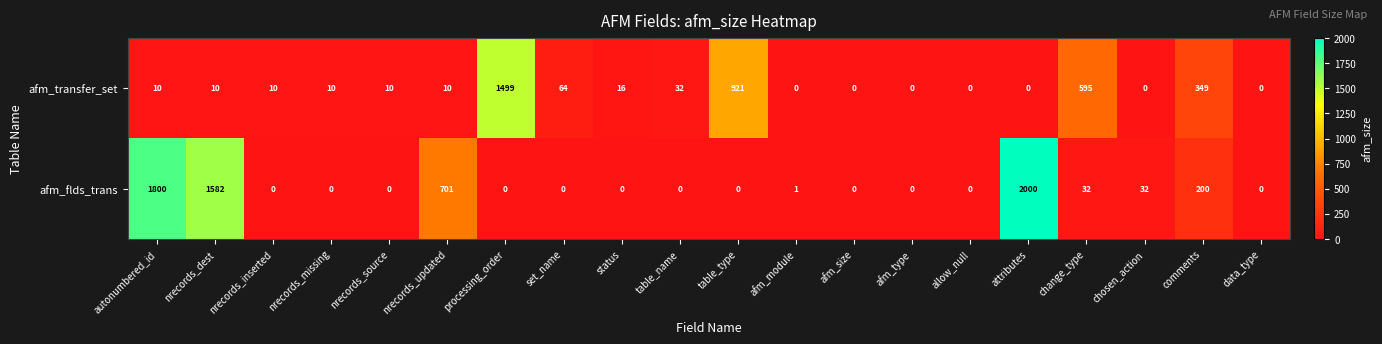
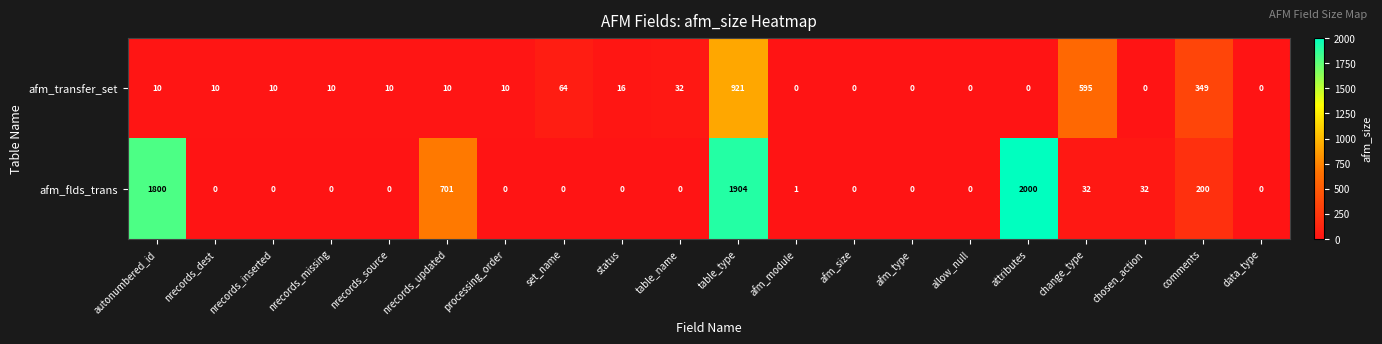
  {
    "afm_transfer_set": {
      "autonumbered_id": 10,
      "nrecords_dest": 10,
      "nrecords_inserted": 10,
      "nrecords_missing": 10,
      "nrecords_source": 10,
      "nrecords_updated": 10,
-     "processing_order": 1499,
+     "processing_order": 10,
      "set_name": 64,
      "status": 16,
      "table_name": 32,
      "table_type": 921,
      "afm_module": 0,
      "afm_size": 0,
      "afm_type": 0,
      "allow_null": 0,
      "attributes": 0,
      "change_type": 595,
      "chosen_action": 0,
      "comments": 349,
      "data_type": 0
    },
    "afm_flds_trans": {
      "autonumbered_id": 1800,
-     "nrecords_dest": 1582,
+     "nrecords_dest": 0,
      "nrecords_inserted": 0,
      "nrecords_missing": 0,
      "nrecords_source": 0,
      "nrecords_updated": 701,
      "processing_order": 0,
      "set_name": 0,
      "status": 0,
      "table_name": 0,
-     "table_type": 0,
+     "table_type": 1904,
      "afm_module": 1,
      "afm_size": 0,
      "afm_type": 0,
      "allow_null": 0,
      "attributes": 2000,
      "change_type": 32,
      "chosen_action": 32,
      "comments": 200,
      "data_type": 0
    }
  }
